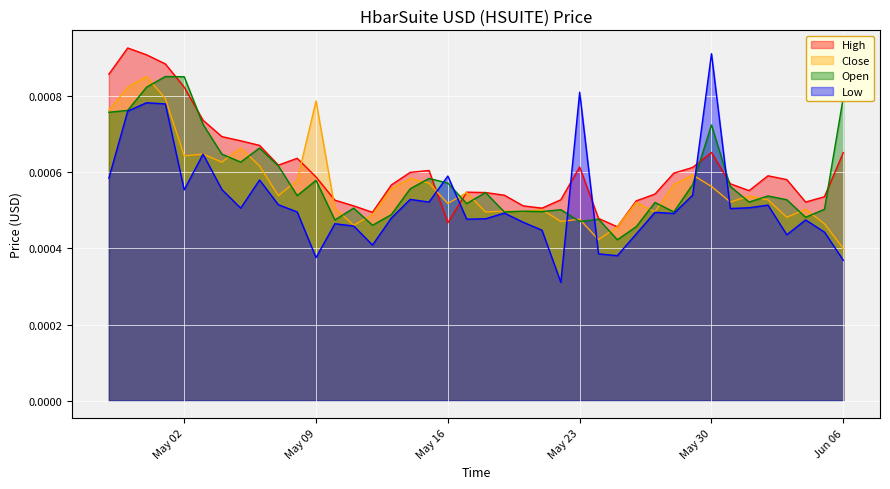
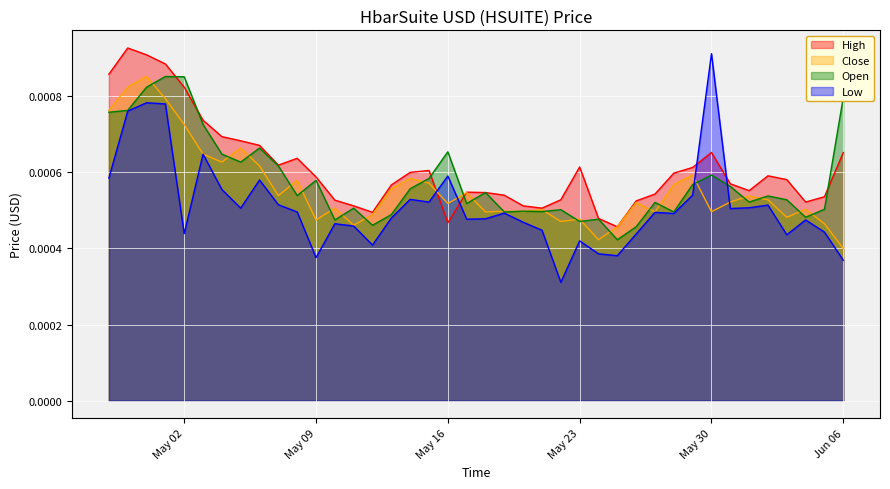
  {
    "High": {
      "May 02": 0.00082,
      "May 09": 0.00059,
      "May 16": 0.00047,
      "May 23": 0.00061,
      "May 30": 0.00065,
      "Jun 06": 0.00065
    },
    "Close": {
-     "May 02": 0.00064,
-     "May 09": 0.00079,
+     "May 02": 0.00073,
+     "May 09": 0.00048,
      "May 16": 0.00052,
-     "May 30": 0.00056,
+     "May 30": 0.00050,
      "Jun 06": 0.00040
    },
    "Open": {
      "May 02": 0.00085,
      "May 09": 0.00058,
-     "May 16": 0.00057,
-     "May 30": 0.00072
+     "May 16": 0.00065,
+     "May 30": 0.00059
    },
    "Low": {
-     "May 02": 0.00055,
+     "May 02": 0.00044,
      "May 09": 0.00038,
      "May 16": 0.00059,
-     "May 23": 0.00081,
+     "May 23": 0.00042,
      "May 30": 0.00091,
      "Jun 06": 0.00037
    }
  }
